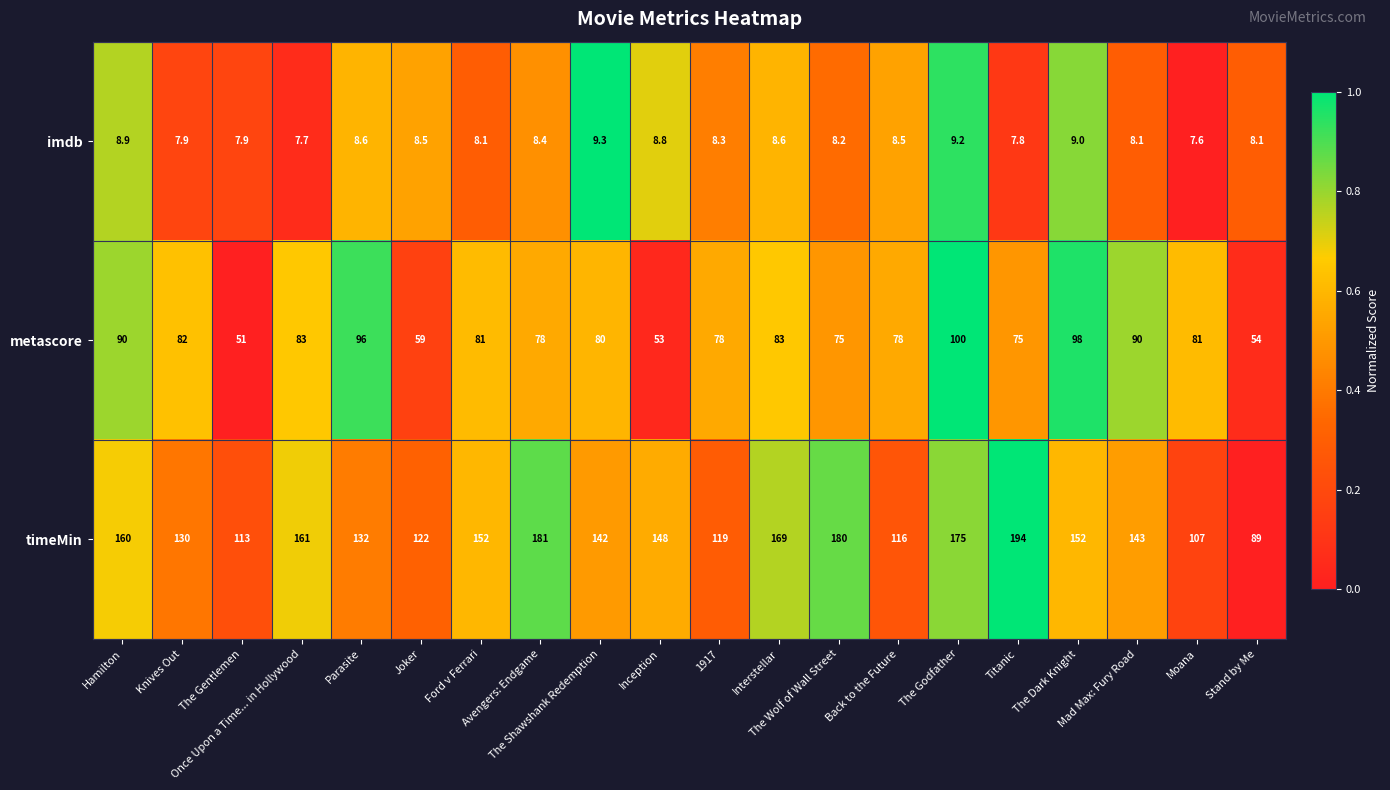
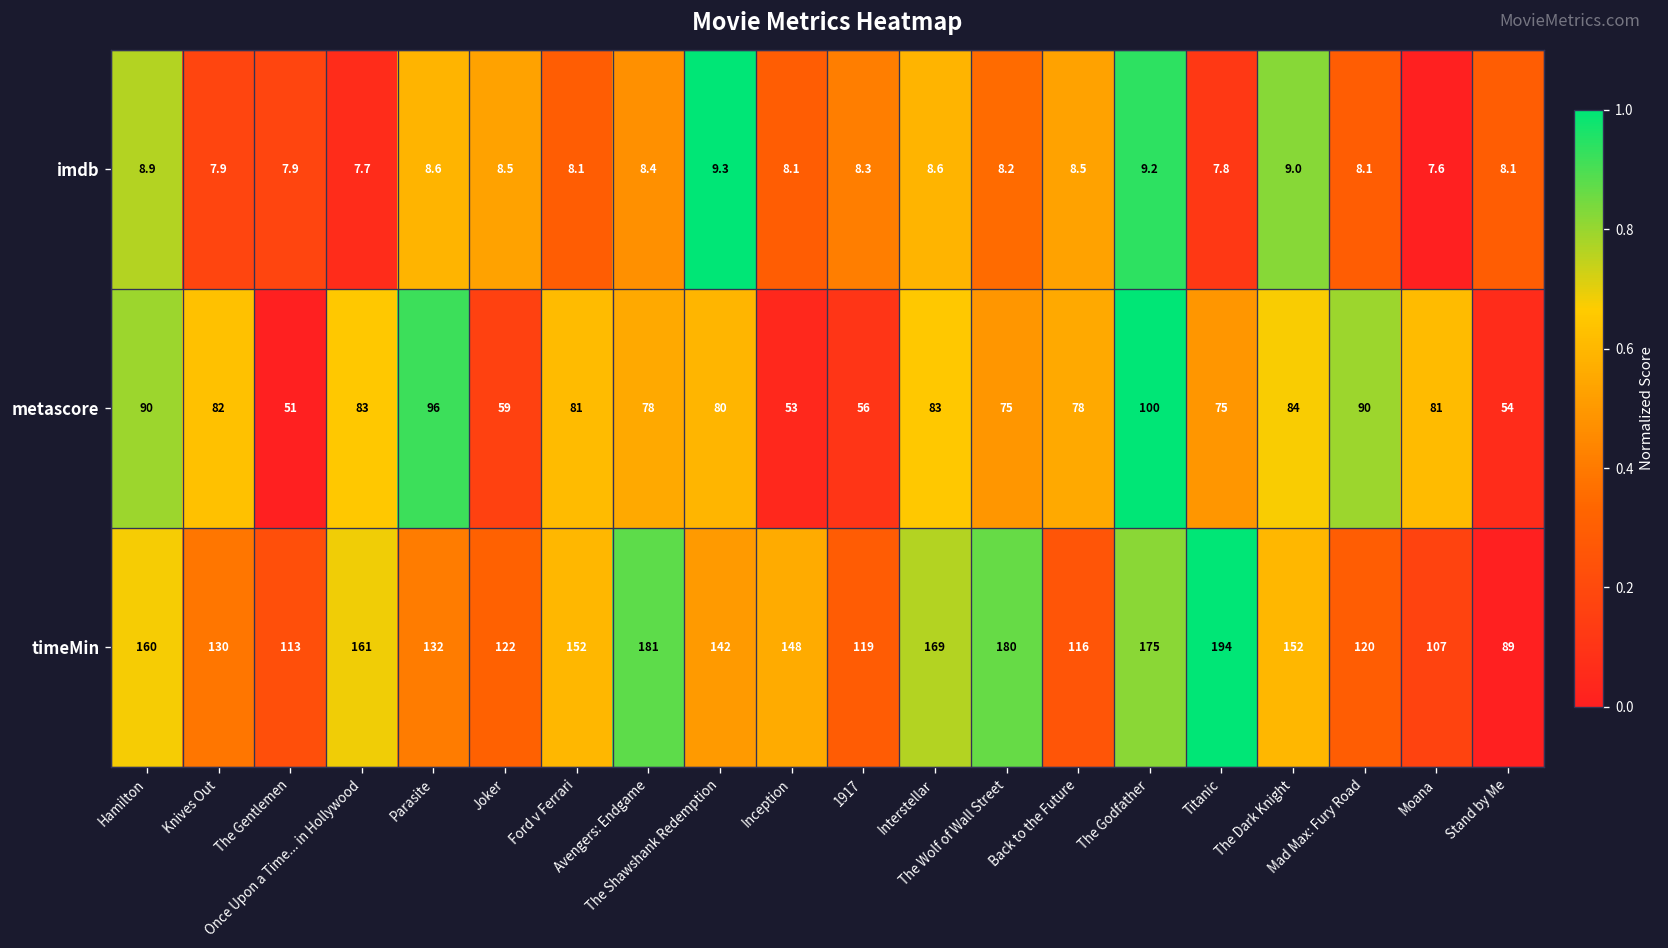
  {
    "imdb": {
      "Hamilton": 8.9,
      "Knives Out": 7.9,
      "The Gentlemen": 7.9,
      "Once Upon a Time... in Hollywood": 7.7,
      "Parasite": 8.6,
      "Joker": 8.5,
      "Ford v Ferrari": 8.1,
      "Avengers: Endgame": 8.4,
      "The Shawshank Redemption": 9.3,
-     "Inception": 8.8,
+     "Inception": 8.1,
      "1917": 8.3,
      "Interstellar": 8.6,
      "The Wolf of Wall Street": 8.2,
      "Back to the Future": 8.5,
      "The Godfather": 9.2,
      "Titanic": 7.8,
      "The Dark Knight": 9.0,
      "Mad Max: Fury Road": 8.1,
      "Moana": 7.6,
      "Stand by Me": 8.1
    },
    "metascore": {
      "Hamilton": 90,
      "Knives Out": 82,
      "The Gentlemen": 51,
      "Once Upon a Time... in Hollywood": 83,
      "Parasite": 96,
      "Joker": 59,
      "Ford v Ferrari": 81,
      "Avengers: Endgame": 78,
      "The Shawshank Redemption": 80,
      "Inception": 53,
-     "1917": 78,
+     "1917": 56,
      "Interstellar": 83,
      "The Wolf of Wall Street": 75,
      "Back to the Future": 78,
      "The Godfather": 100,
      "Titanic": 75,
-     "The Dark Knight": 98,
+     "The Dark Knight": 84,
      "Mad Max: Fury Road": 90,
      "Moana": 81,
      "Stand by Me": 54
    },
    "timeMin": {
      "Hamilton": 160,
      "Knives Out": 130,
      "The Gentlemen": 113,
      "Once Upon a Time... in Hollywood": 161,
      "Parasite": 132,
      "Joker": 122,
      "Ford v Ferrari": 152,
      "Avengers: Endgame": 181,
      "The Shawshank Redemption": 142,
      "Inception": 148,
      "1917": 119,
      "Interstellar": 169,
      "The Wolf of Wall Street": 180,
      "Back to the Future": 116,
      "The Godfather": 175,
      "Titanic": 194,
      "The Dark Knight": 152,
-     "Mad Max: Fury Road": 143,
+     "Mad Max: Fury Road": 120,
      "Moana": 107,
      "Stand by Me": 89
    }
  }
